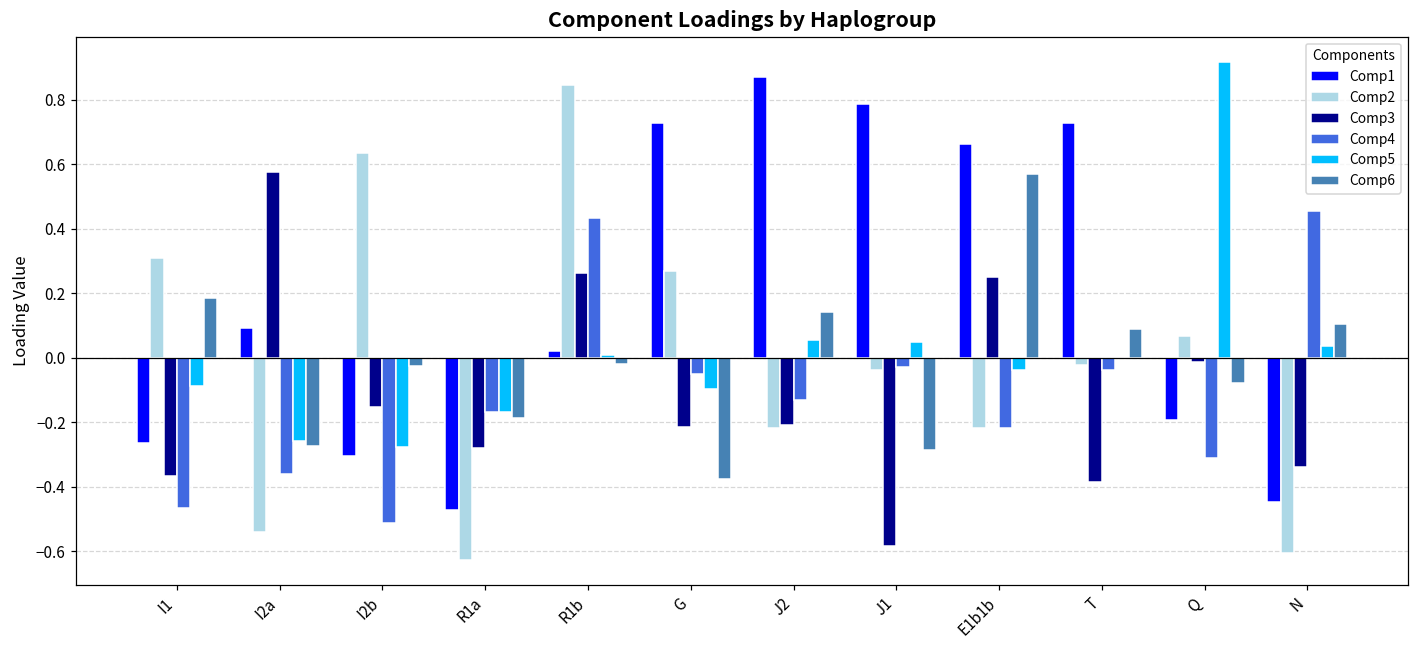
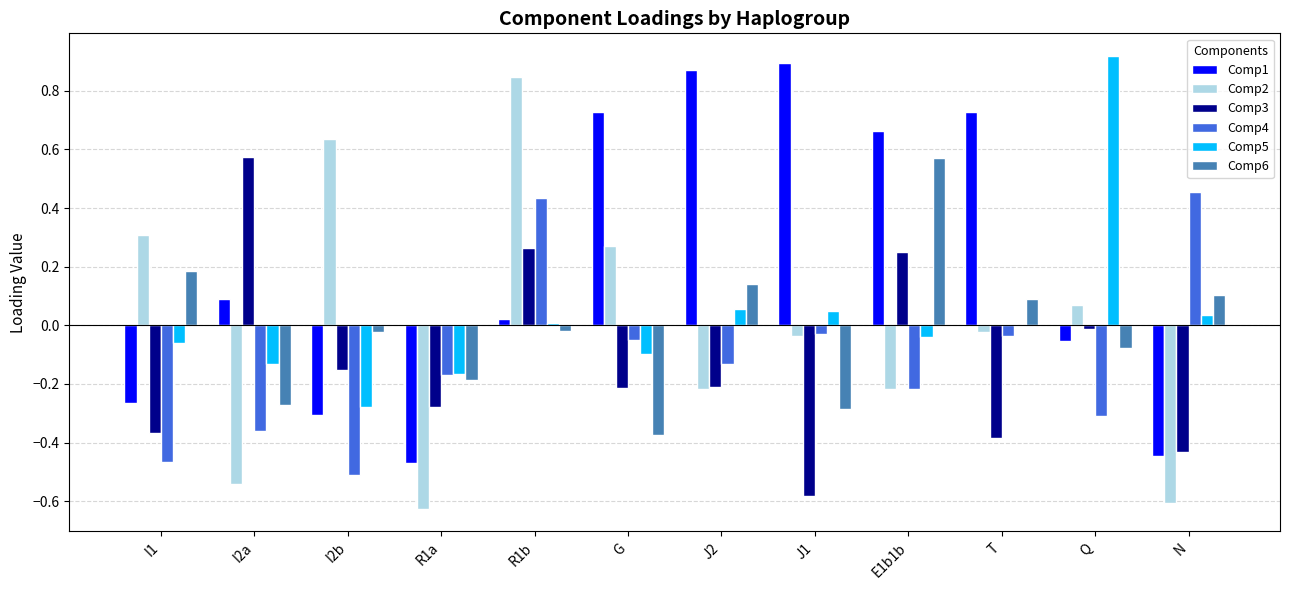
  {
    "Comp1": {
      "I1": -0.26,
      "I2a": 0.09,
      "I2b": -0.30,
      "R1a": -0.47,
      "R1b": 0.02,
      "G": 0.73,
      "J2": 0.87,
-     "J1": 0.79,
+     "J1": 0.89,
      "E1b1b": 0.66,
      "T": 0.73,
-     "Q": -0.19,
+     "Q": -0.05,
      "N": -0.45
    },
    "Comp2": {
      "I1": 0.31,
      "I2a": -0.54,
      "I2b": 0.63,
      "R1a": -0.63,
      "R1b": 0.85,
      "G": 0.27,
      "J2": -0.22,
      "J1": -0.04,
      "E1b1b": -0.22,
      "T": -0.02,
      "Q": 0.07,
      "N": -0.60
    },
    "Comp3": {
      "I1": -0.37,
      "I2a": 0.58,
      "I2b": -0.15,
      "R1a": -0.28,
      "R1b": 0.26,
      "G": -0.21,
      "J2": -0.21,
      "J1": -0.58,
      "E1b1b": 0.25,
      "T": -0.38,
      "Q": -0.01,
-     "N": -0.34
+     "N": -0.43
    },
    "Comp5": {
-     "I1": -0.09,
-     "I2a": -0.26,
+     "I1": -0.06,
+     "I2a": -0.13,
      "I2b": -0.28,
      "R1a": -0.17,
      "R1b": 0.01,
      "G": -0.10,
      "J2": 0.06,
      "J1": 0.05,
      "E1b1b": -0.04,
      "Q": 0.92,
      "N": 0.04
    }
  }
